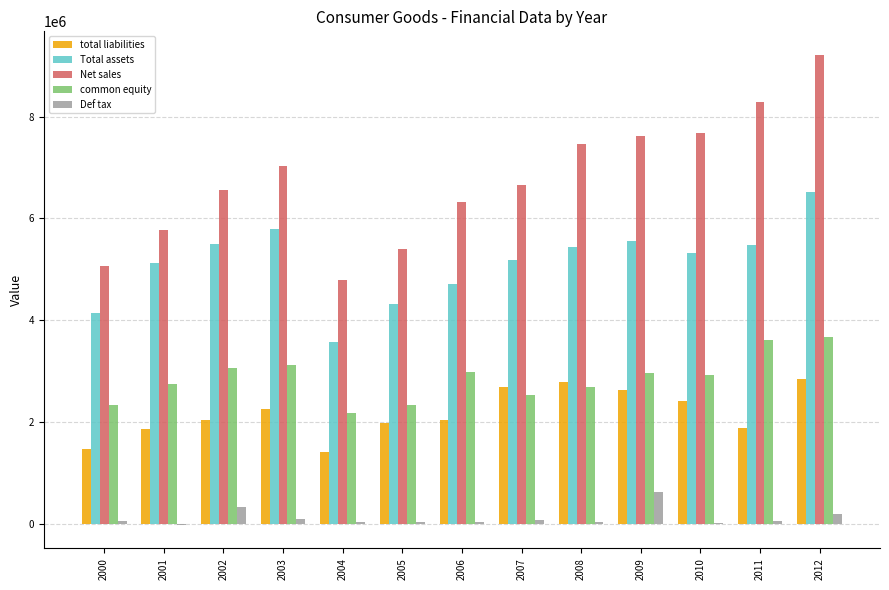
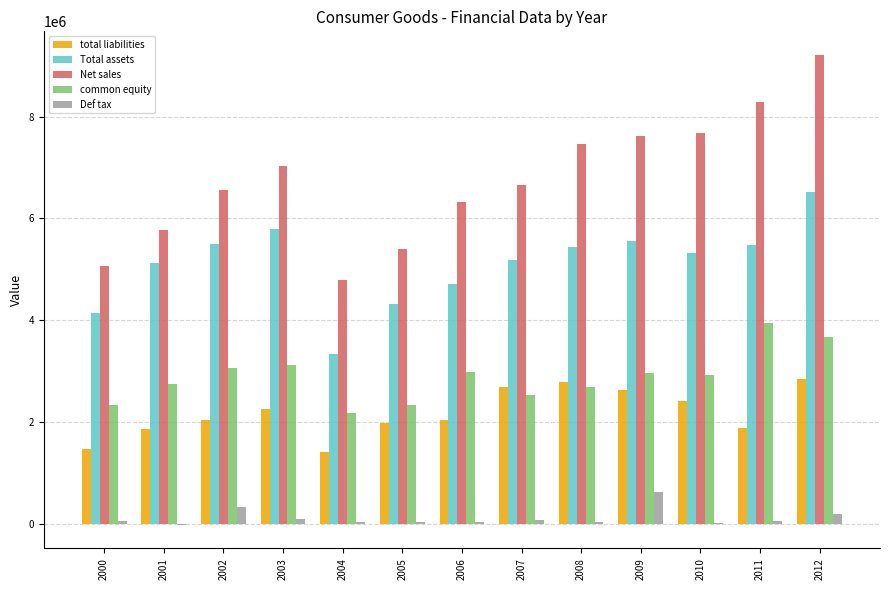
  {
    "total liabilities": {
      "2000": 1500000,
      "2001": 1800000,
      "2002": 2000000,
      "2003": 2200000,
      "2004": 1400000,
      "2005": 2000000,
      "2006": 2000000,
      "2007": 2700000,
      "2008": 2800000,
      "2009": 2600000,
      "2010": 2400000,
      "2011": 1900000,
      "2012": 2800000
    },
    "Total assets": {
      "2000": 4100000,
      "2001": 5100000,
      "2002": 5500000,
      "2003": 5800000,
-     "2004": 3600000,
+     "2004": 3300000,
      "2005": 4300000,
      "2006": 4700000,
      "2007": 5200000,
      "2008": 5400000,
      "2009": 5600000,
      "2010": 5300000,
      "2011": 5500000,
      "2012": 6500000
    },
    "Net sales": {
      "2000": 5100000,
      "2001": 5800000,
      "2002": 6600000,
      "2003": 7000000,
      "2004": 4800000,
      "2005": 5400000,
      "2006": 6300000,
      "2007": 6700000,
      "2008": 7500000,
      "2009": 7600000,
      "2010": 7700000,
      "2011": 8300000,
      "2012": 9200000
    },
    "common equity": {
      "2000": 2300000,
      "2001": 2700000,
      "2002": 3100000,
      "2003": 3100000,
      "2004": 2200000,
      "2005": 2300000,
      "2006": 3000000,
      "2007": 2500000,
      "2008": 2700000,
      "2009": 3000000,
      "2010": 2900000,
-     "2011": 3600000,
+     "2011": 3900000,
      "2012": 3700000
    },
    "Def tax": {
      "2000": 100000,
      "2002": 300000,
      "2003": 100000,
      "2007": 100000,
      "2009": 600000,
      "2012": 200000
    }
  }
